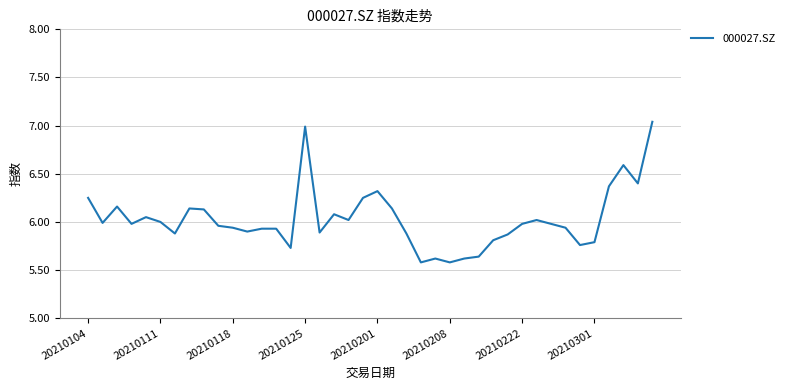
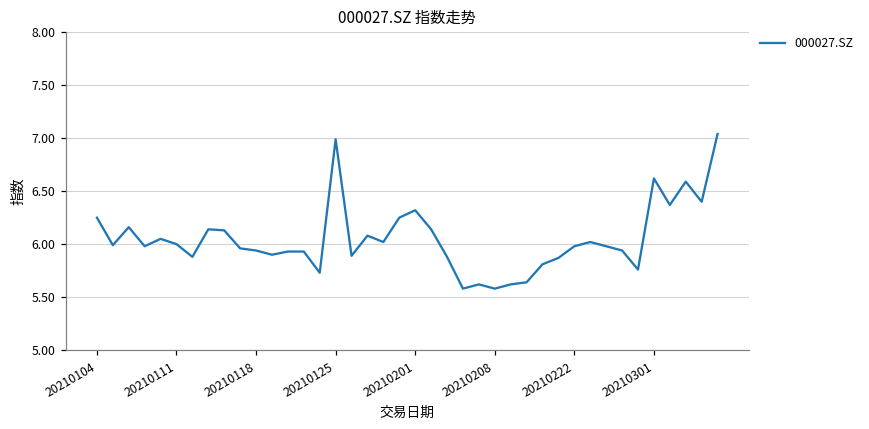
  {
    "20210104": 6.3,
    "20210111": 6.0,
    "20210118": 5.9,
    "20210125": 7.0,
    "20210201": 6.3,
    "20210208": 5.6,
    "20210222": 6.0,
-   "20210301": 5.8
+   "20210301": 6.6
  }
